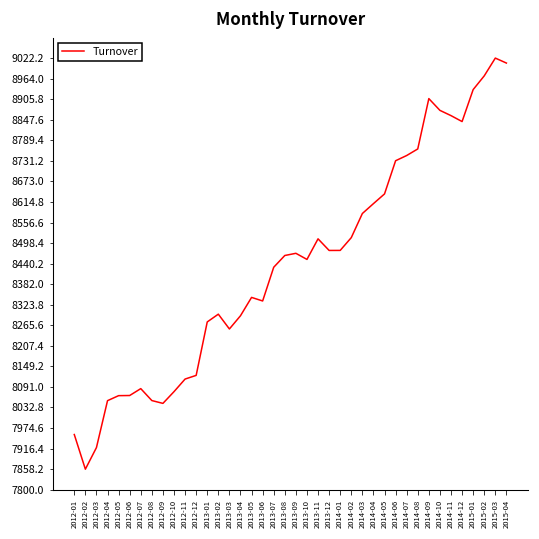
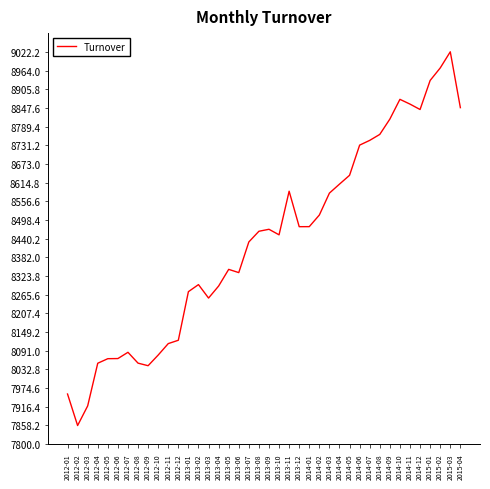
  {
    "2012-01": 7960,
    "2012-02": 7860,
    "2012-03": 7920,
    "2012-04": 8050,
    "2012-05": 8070,
    "2012-06": 8070,
    "2012-07": 8090,
    "2012-08": 8050,
    "2012-09": 8040,
    "2012-10": 8080,
    "2012-11": 8110,
    "2012-12": 8120,
    "2013-01": 8280,
    "2013-02": 8300,
    "2013-03": 8260,
    "2013-04": 8290,
    "2013-05": 8340,
    "2013-06": 8330,
    "2013-07": 8430,
    "2013-08": 8460,
    "2013-09": 8470,
    "2013-10": 8450,
-   "2013-11": 8510,
+   "2013-11": 8590,
    "2013-12": 8480,
    "2014-01": 8480,
    "2014-02": 8510,
    "2014-03": 8580,
    "2014-04": 8610,
    "2014-05": 8640,
    "2014-06": 8730,
    "2014-07": 8750,
    "2014-08": 8770,
-   "2014-09": 8910,
+   "2014-09": 8810,
    "2014-10": 8870,
    "2014-11": 8860,
    "2014-12": 8840,
    "2015-01": 8930,
    "2015-02": 8970,
    "2015-03": 9020,
-   "2015-04": 9010
+   "2015-04": 8850
  }
